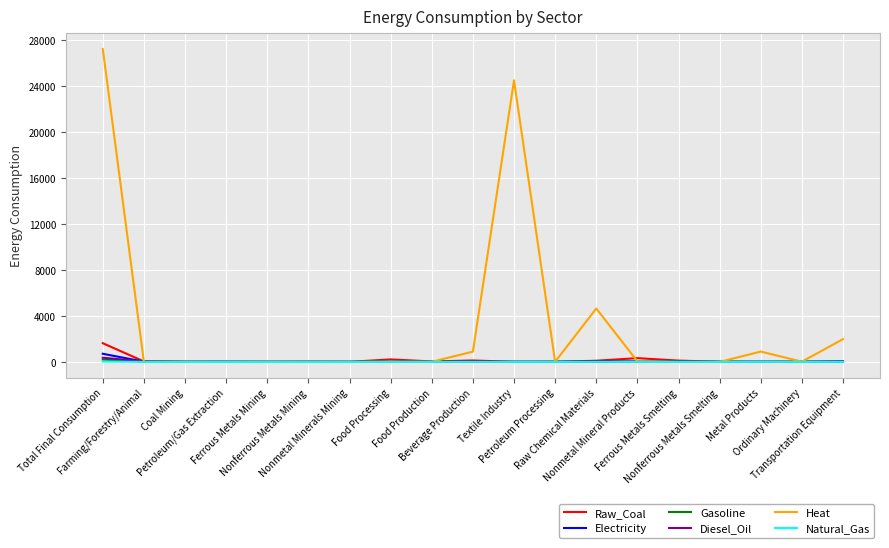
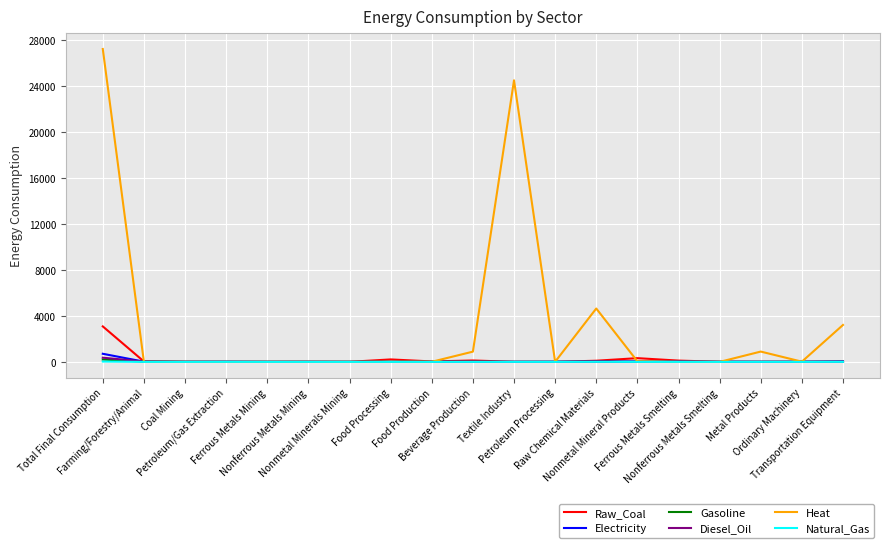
  {
    "Raw_Coal": {
-     "Total Final Consumption": 1600,
+     "Total Final Consumption": 3100,
      "Nonmetal Mineral Products": 300
    },
    "Electricity": {
      "Total Final Consumption": 700
    },
    "Heat": {
      "Total Final Consumption": 27200,
      "Beverage Production": 900,
      "Textile Industry": 24500,
      "Raw Chemical Materials": 4600,
      "Metal Products": 900,
-     "Transportation Equipment": 2000
+     "Transportation Equipment": 3200
    }
  }
